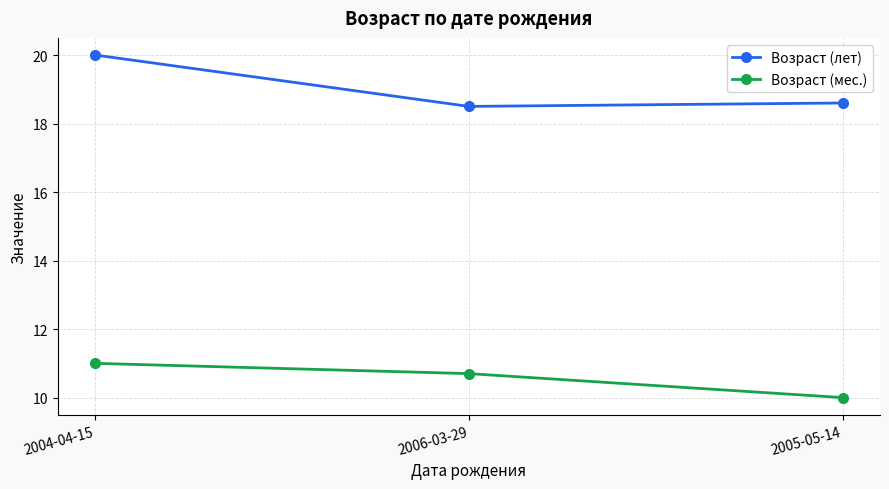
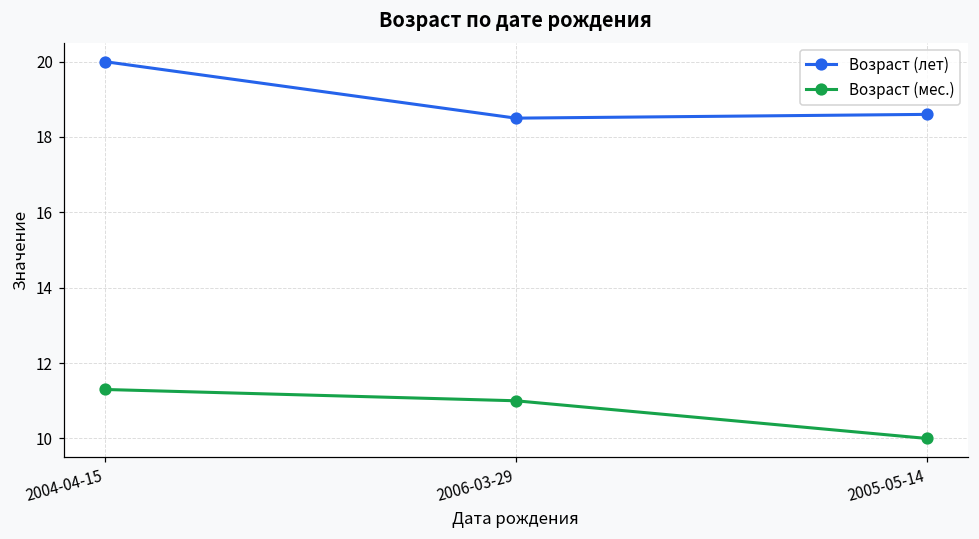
  {
    "Возраст (лет)": {
      "2004-04-15": 20.0,
      "2006-03-29": 18.5,
      "2005-05-14": 18.6
    },
    "Возраст (мес.)": {
-     "2004-04-15": 11.0,
-     "2006-03-29": 10.7,
+     "2004-04-15": 11.3,
+     "2006-03-29": 11.0,
      "2005-05-14": 10.0
    }
  }
